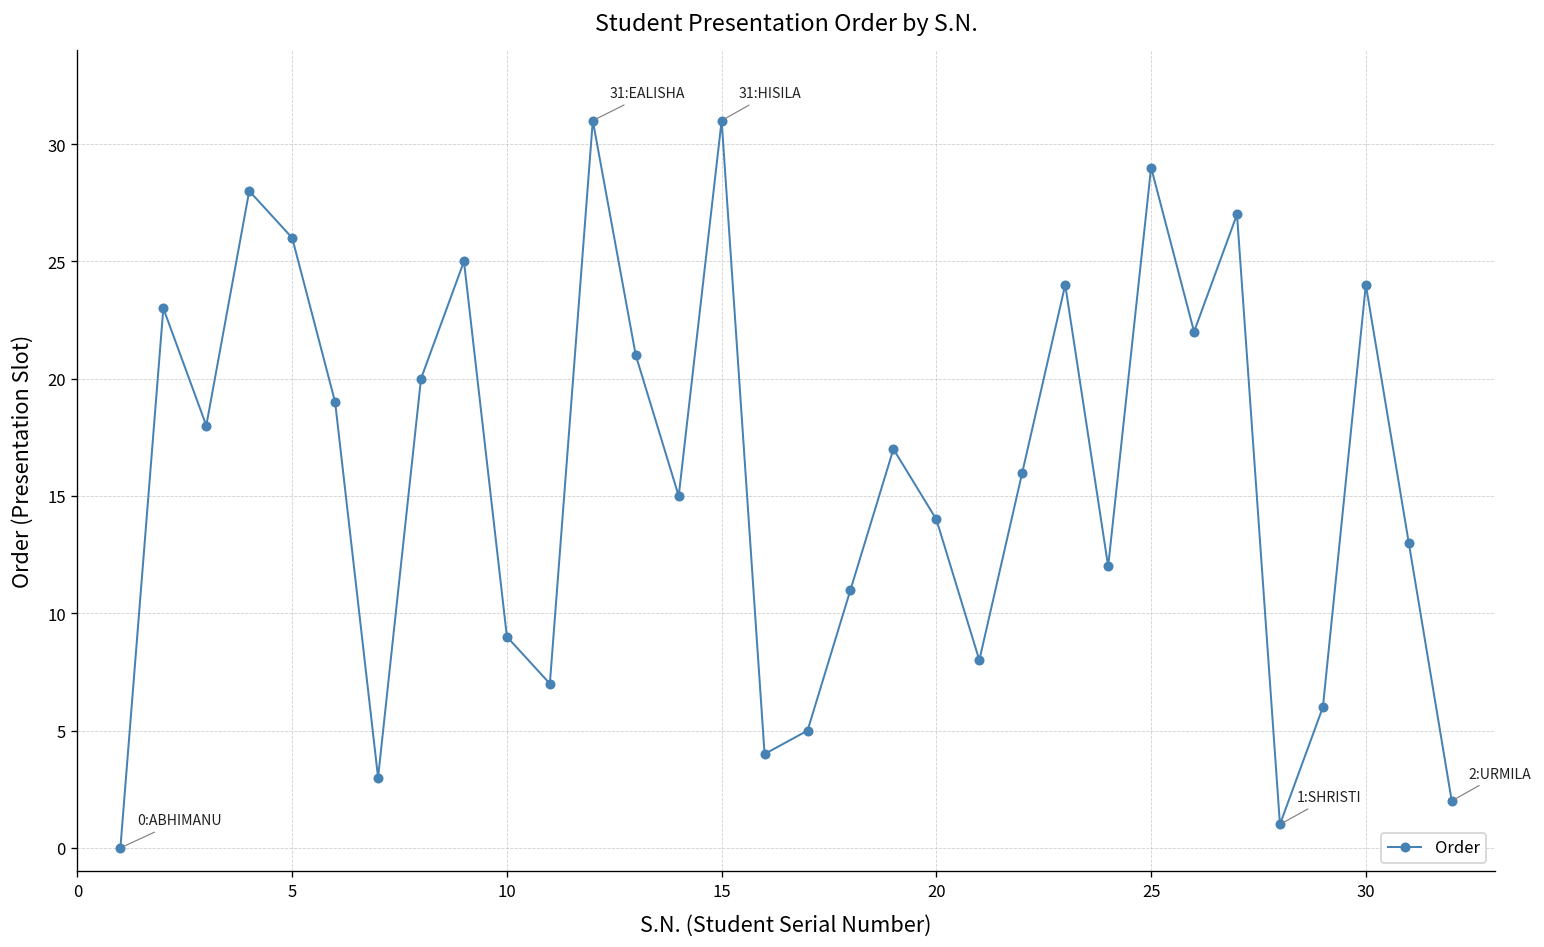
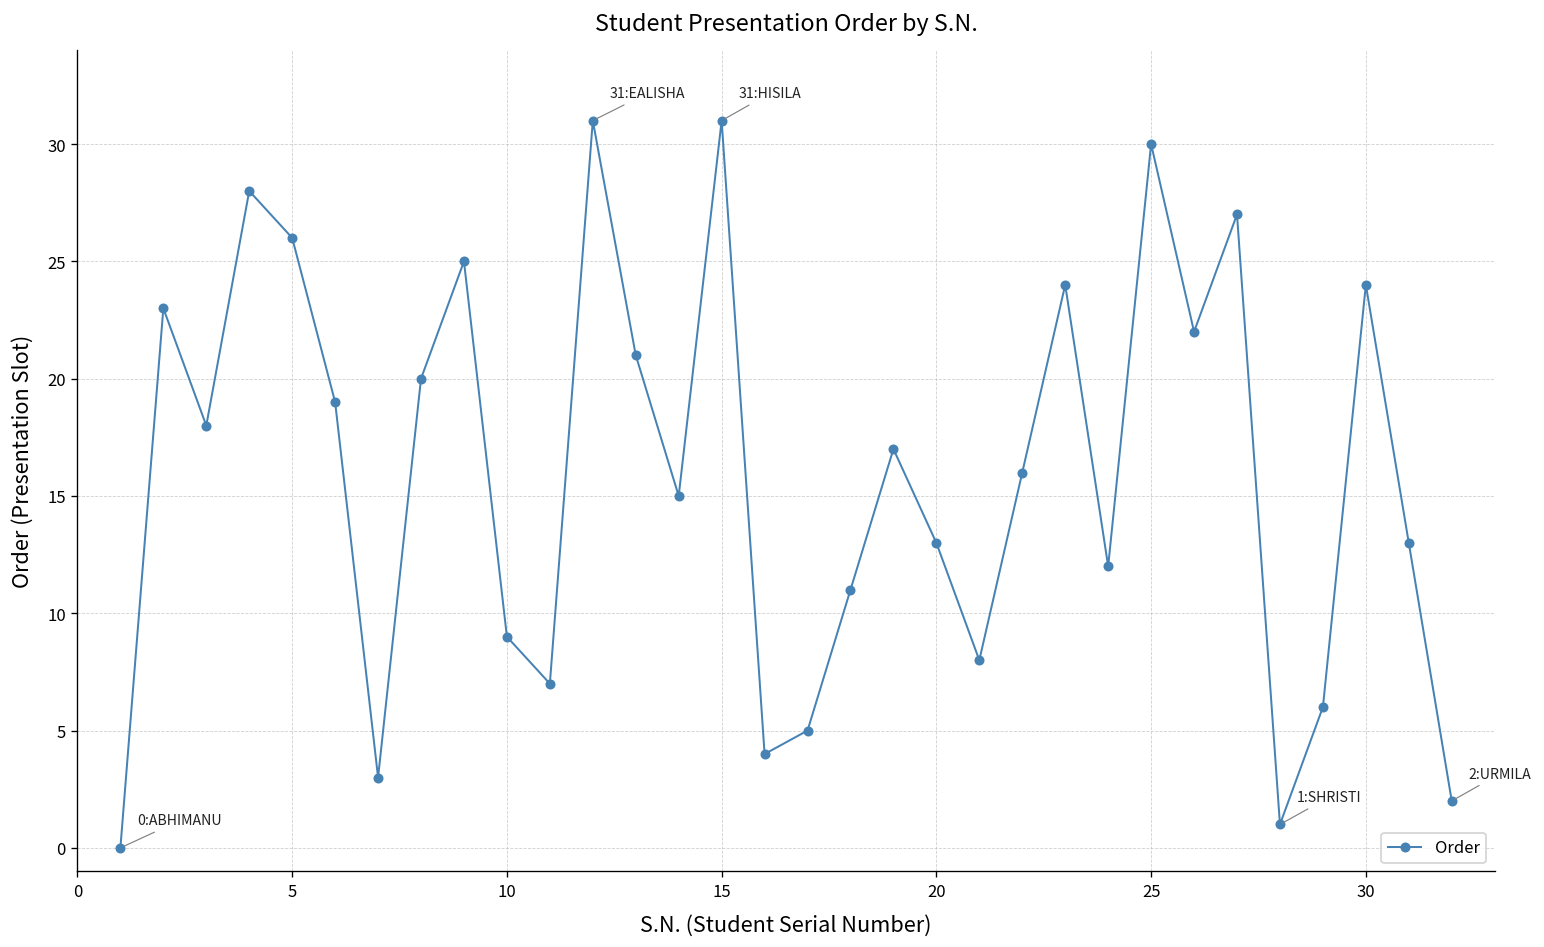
  {
    "5": 26,
    "10": 9,
-   "20": 14,
-   "25": 29,
+   "20": 13,
+   "25": 30,
    "30": 24
  }
